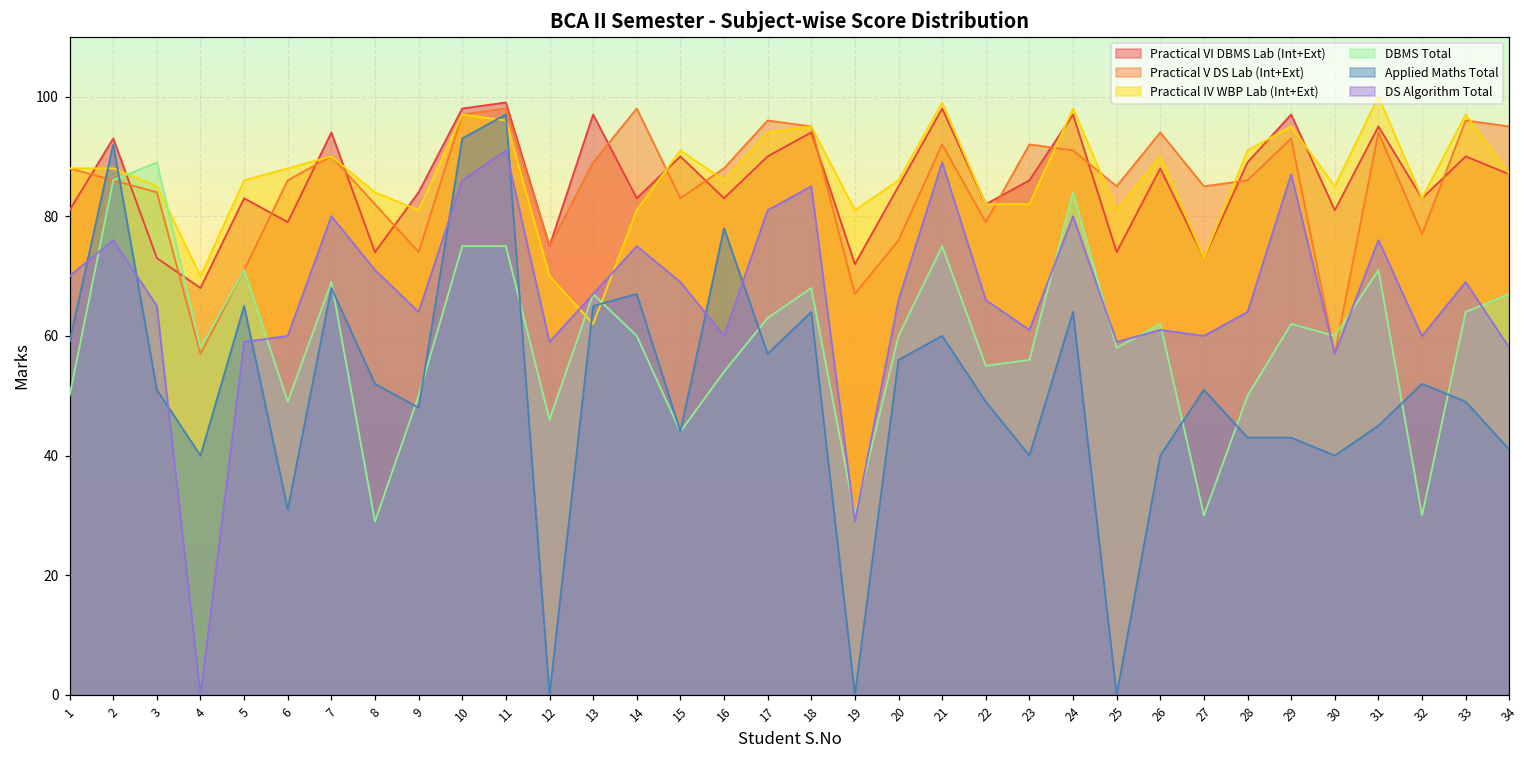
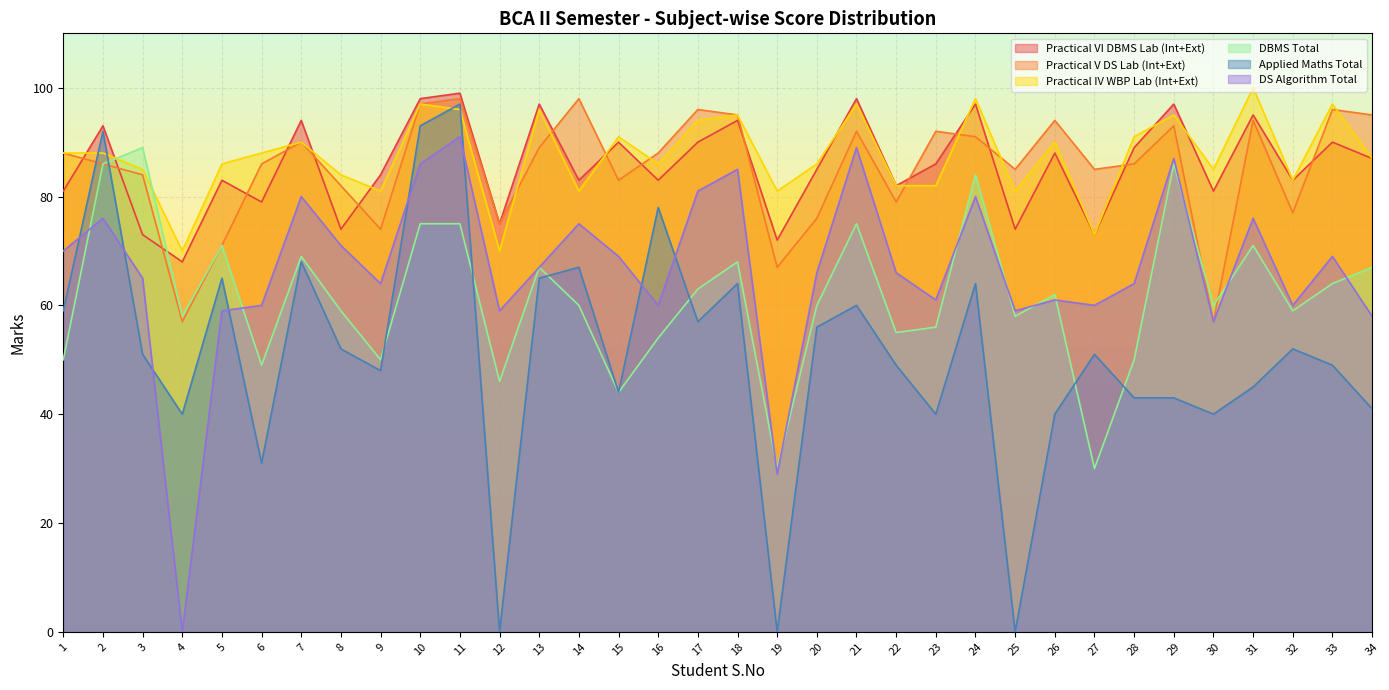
  {
    "Practical IV WBP Lab (Int+Ext)": {
      "2": 88,
      "3": 85,
      "4": 70,
      "5": 86,
      "6": 88,
      "8": 84,
      "9": 81,
      "11": 96,
      "12": 70,
-     "13": 62,
+     "13": 96,
      "14": 81,
      "15": 91,
      "16": 86,
      "17": 94,
      "19": 81,
      "20": 86,
-     "21": 99,
+     "21": 97,
      "23": 82,
      "24": 98,
      "25": 81,
      "26": 90,
      "28": 91,
      "29": 95,
      "30": 85,
      "33": 97
    },
    "DBMS Total": {
      "1": 50,
      "3": 89,
      "4": 58,
      "6": 49,
      "7": 69,
-     "8": 29,
+     "8": 59,
      "9": 50,
      "10": 75,
      "11": 75,
      "12": 46,
      "14": 60,
      "16": 54,
      "17": 63,
      "18": 68,
      "19": 30,
      "20": 60,
      "21": 75,
      "22": 55,
      "23": 56,
      "24": 84,
      "25": 58,
      "26": 62,
      "27": 30,
      "28": 50,
-     "29": 62,
+     "29": 86,
      "30": 60,
      "31": 71,
-     "32": 30,
+     "32": 59,
      "33": 64,
      "34": 67
    }
  }
